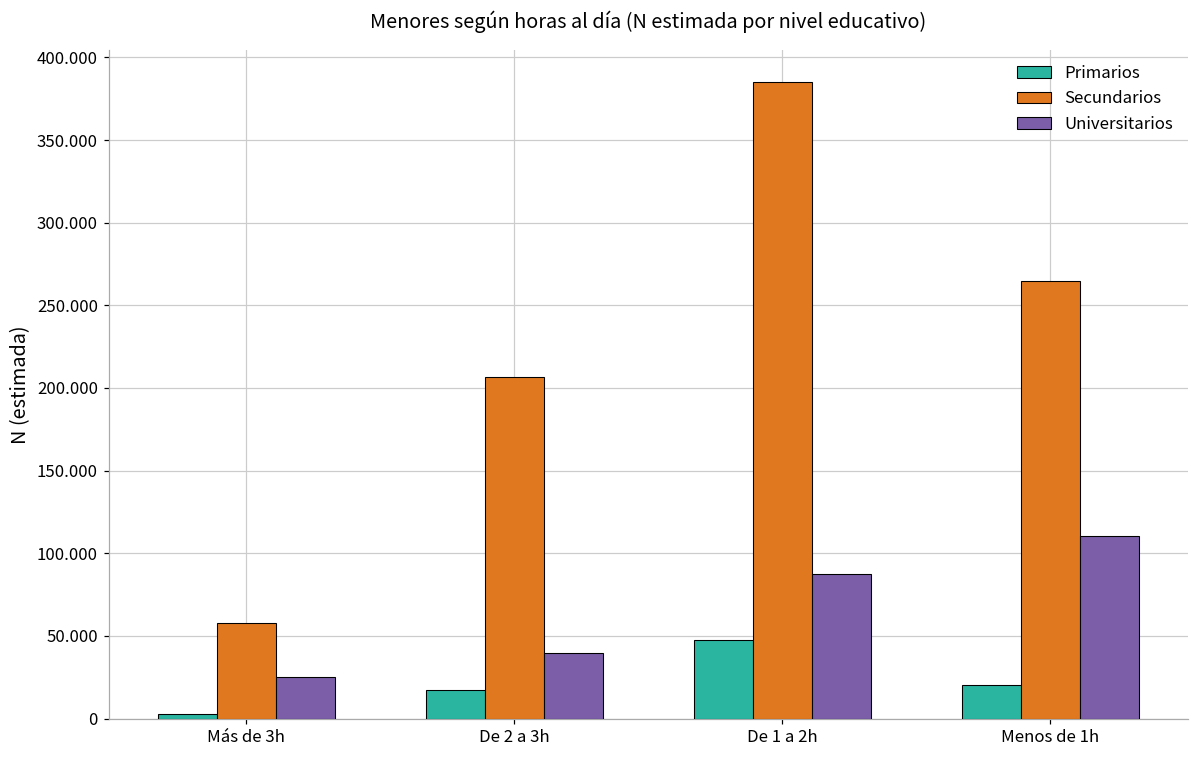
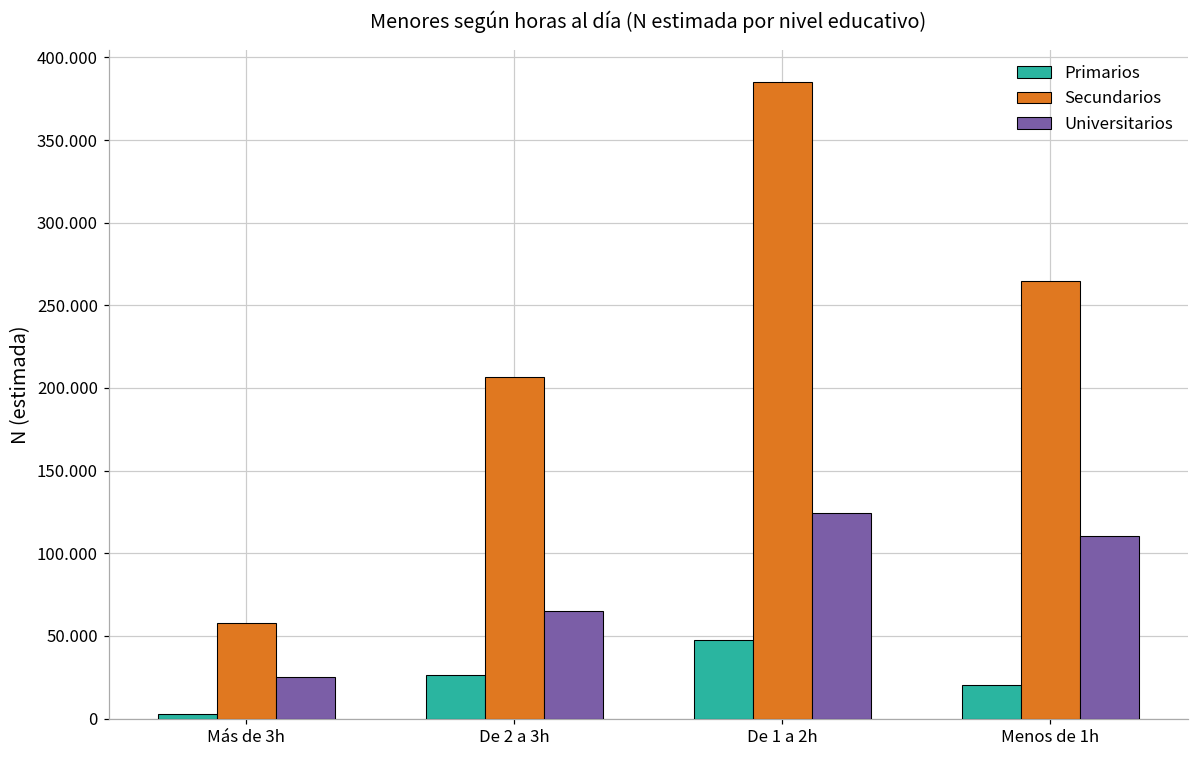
  {
    "Primarios": {
      "Más de 3h": 3,
-     "De 2 a 3h": 17,
+     "De 2 a 3h": 26,
      "De 1 a 2h": 47,
      "Menos de 1h": 20
    },
    "Secundarios": {
      "Más de 3h": 58,
      "De 2 a 3h": 207,
      "De 1 a 2h": 385,
      "Menos de 1h": 265
    },
    "Universitarios": {
      "Más de 3h": 25,
-     "De 2 a 3h": 39,
-     "De 1 a 2h": 88,
+     "De 2 a 3h": 65,
+     "De 1 a 2h": 125,
      "Menos de 1h": 110
    }
  }
